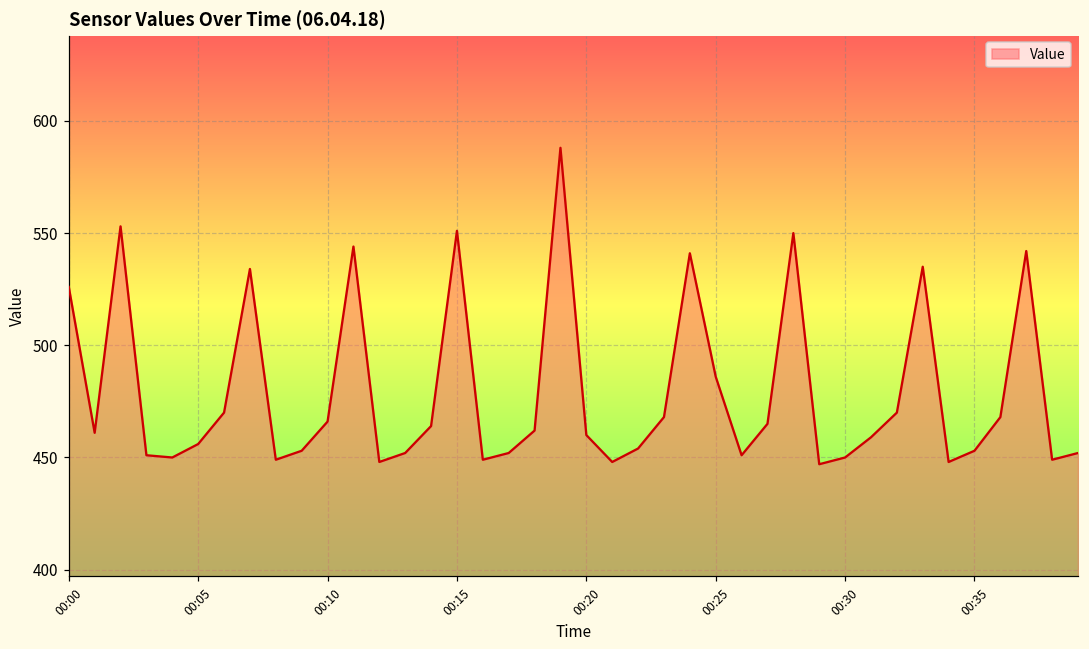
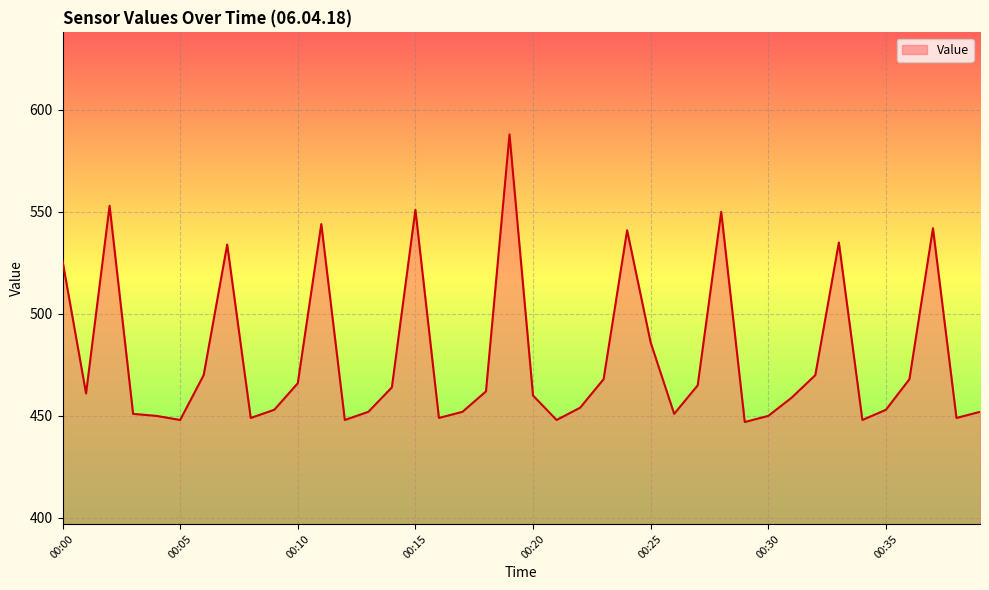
  {
    "00:00": 526,
-   "00:05": 456,
+   "00:05": 448,
    "00:10": 466,
    "00:15": 551,
    "00:20": 460,
    "00:25": 486,
    "00:30": 450,
    "00:35": 453
  }
